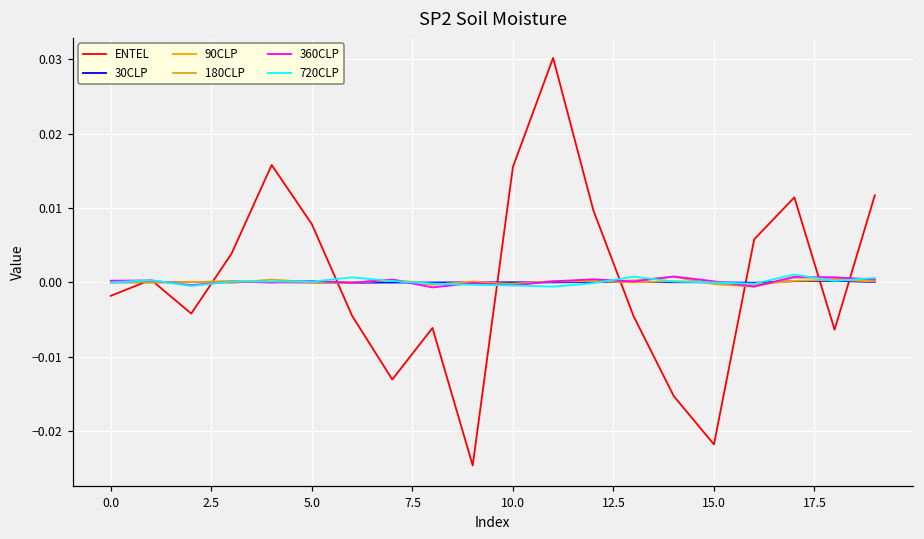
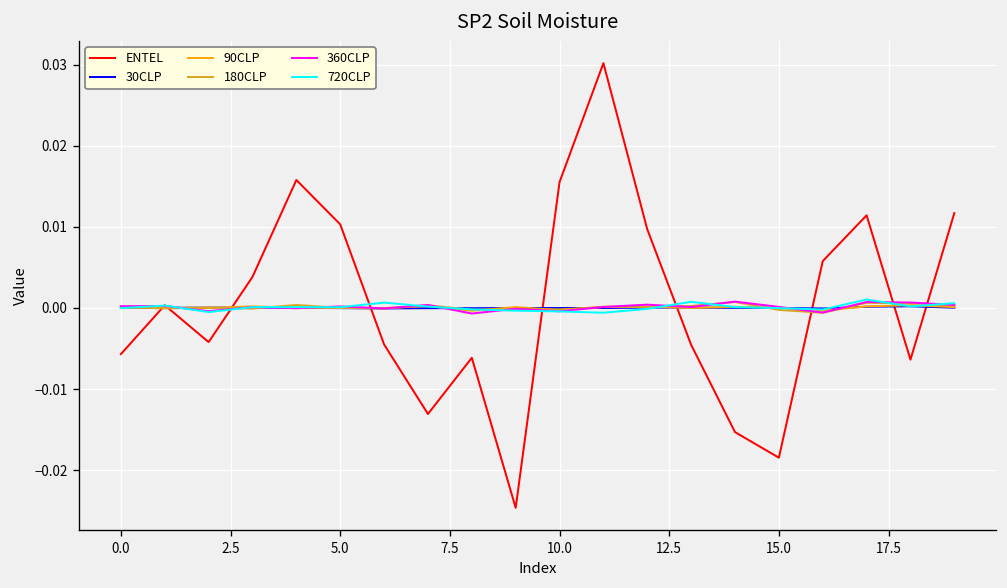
  {
    "ENTEL": {
-     "0.0": -0.002,
-     "5.0": 0.008,
+     "0.0": -0.006,
+     "5.0": 0.010,
      "10.0": 0.016,
-     "15.0": -0.022
+     "15.0": -0.018
    }
  }
